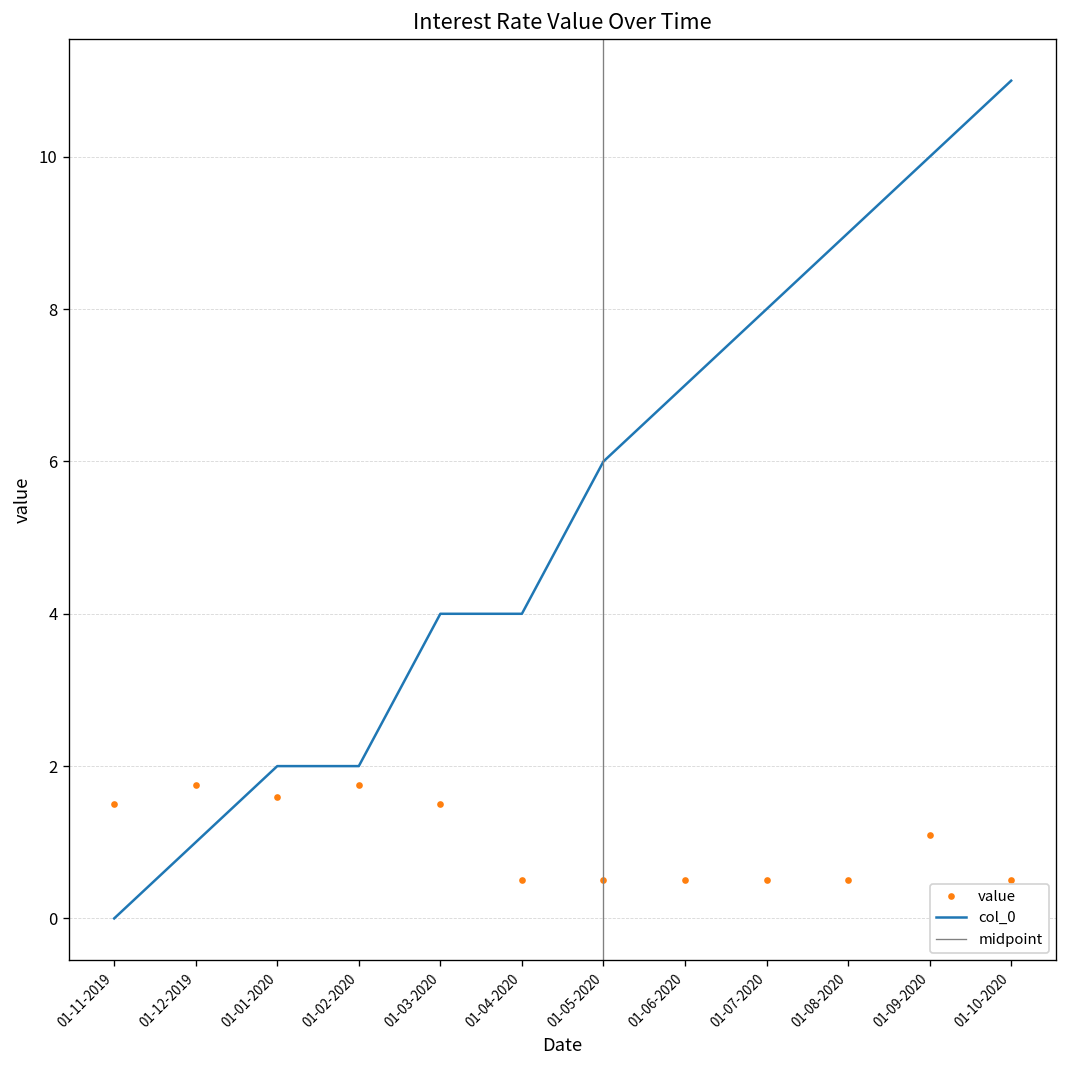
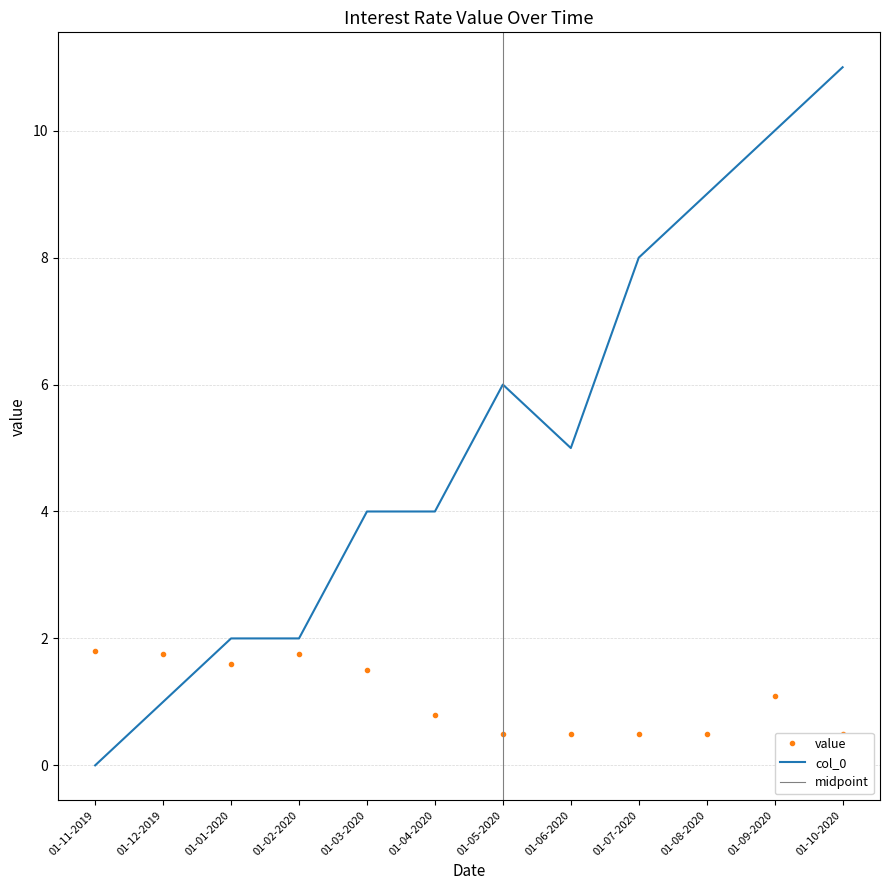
  {
    "value": {
-     "01-11-2019": 1.5,
+     "01-11-2019": 1.8,
      "01-12-2019": 1.8,
      "01-01-2020": 1.6,
      "01-02-2020": 1.8,
      "01-03-2020": 1.5,
-     "01-04-2020": 0.5,
+     "01-04-2020": 0.8,
      "01-05-2020": 0.5,
      "01-06-2020": 0.5,
      "01-07-2020": 0.5,
      "01-08-2020": 0.5,
      "01-09-2020": 1.1
    },
    "col_0": {
      "01-11-2019": 0,
      "01-12-2019": 1,
      "01-01-2020": 2,
      "01-02-2020": 2,
      "01-03-2020": 4,
      "01-04-2020": 4,
      "01-05-2020": 6,
-     "01-06-2020": 7,
+     "01-06-2020": 5,
      "01-07-2020": 8,
      "01-08-2020": 9,
      "01-09-2020": 10,
      "01-10-2020": 11
    }
  }
